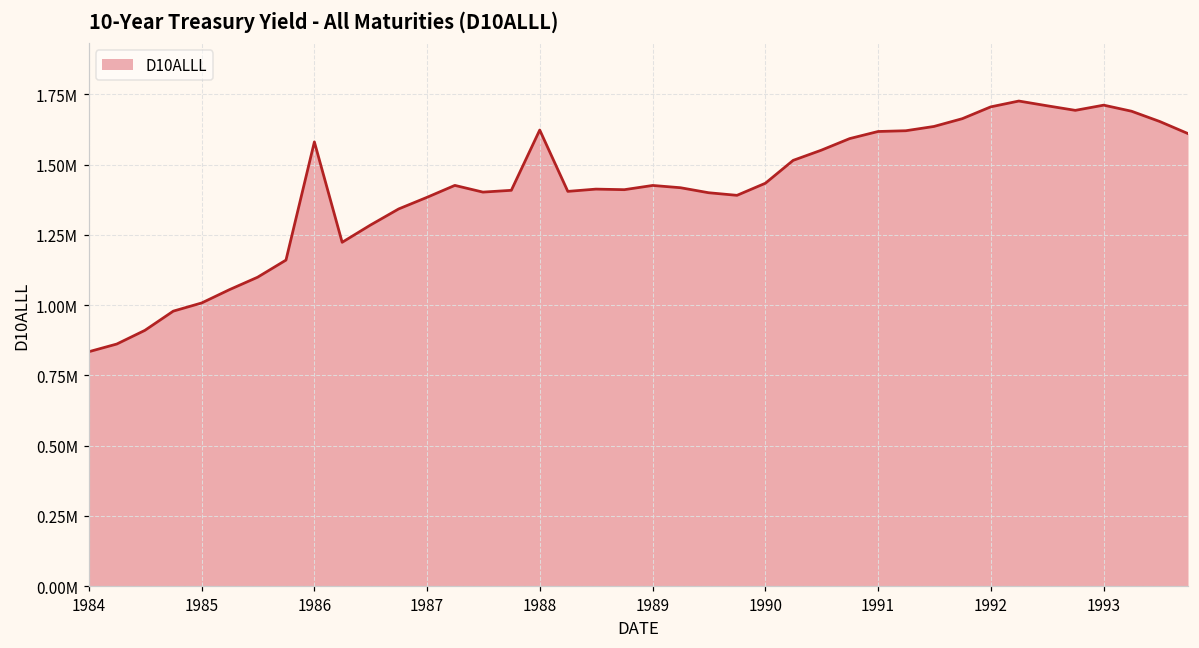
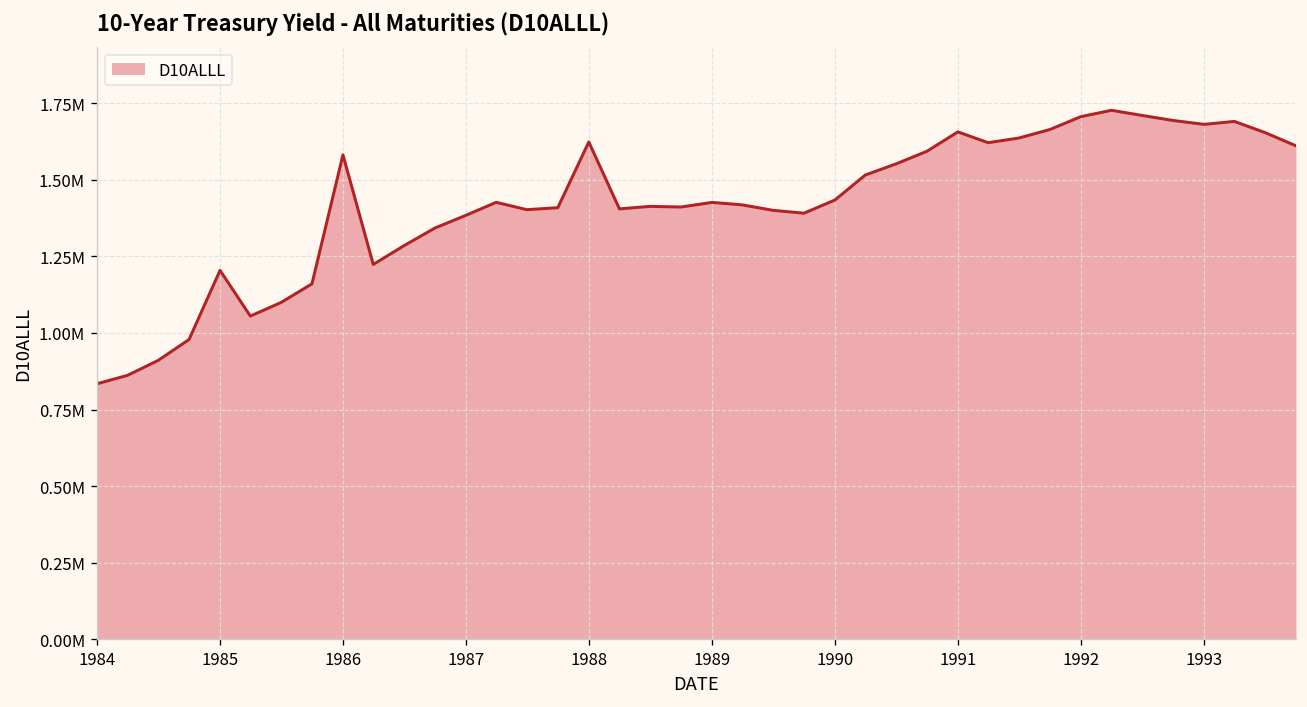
  {
    "1984": 830000,
-   "1985": 1010000,
+   "1985": 1200000,
    "1986": 1580000,
    "1987": 1380000,
    "1988": 1620000,
    "1989": 1430000,
    "1990": 1430000,
-   "1991": 1620000,
+   "1991": 1660000,
    "1992": 1710000,
-   "1993": 1710000
+   "1993": 1680000
  }
